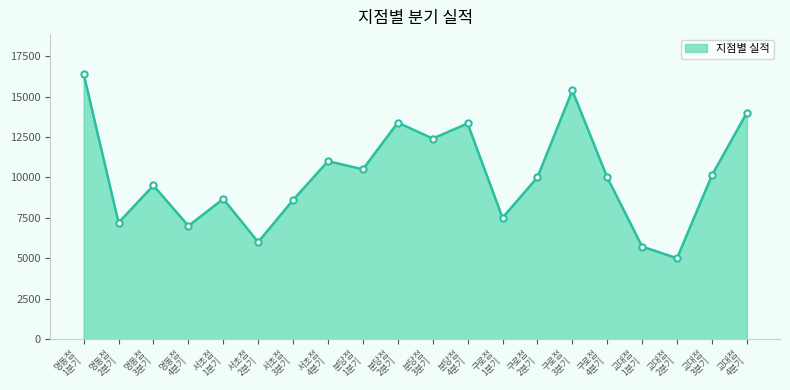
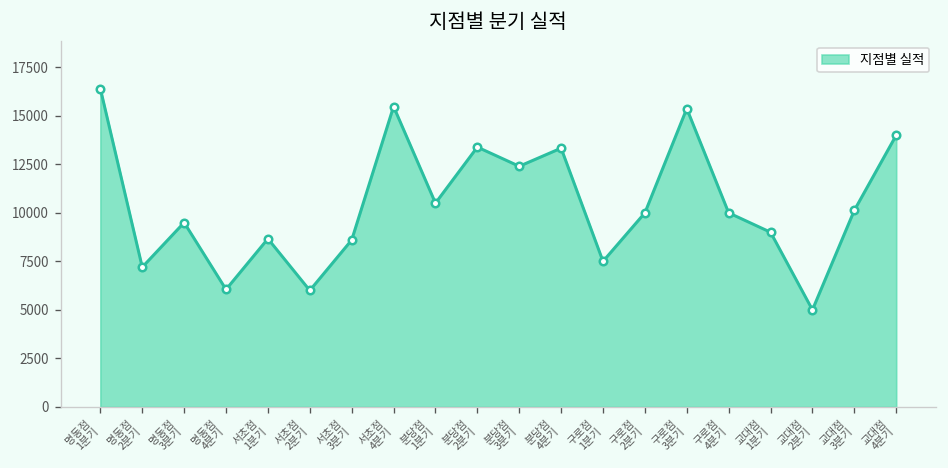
  {
    "명동점 1분기": 16400,
    "명동점 2분기": 7200,
    "명동점 3분기": 9500,
-   "명동점 4분기": 7000,
+   "명동점 4분기": 6100,
    "서초점 1분기": 8700,
    "서초점 2분기": 6000,
    "서초점 3분기": 8600,
-   "서초점 4분기": 11000,
+   "서초점 4분기": 15500,
    "분당점 1분기": 10500,
    "분당점 2분기": 13400,
    "분당점 3분기": 12400,
    "분당점 4분기": 13300,
    "구로점 1분기": 7500,
    "구로점 2분기": 10000,
    "구로점 3분기": 15400,
    "구로점 4분기": 10000,
-   "교대점 1분기": 5700,
+   "교대점 1분기": 9000,
    "교대점 2분기": 5000,
    "교대점 3분기": 10100,
    "교대점 4분기": 14000
  }
